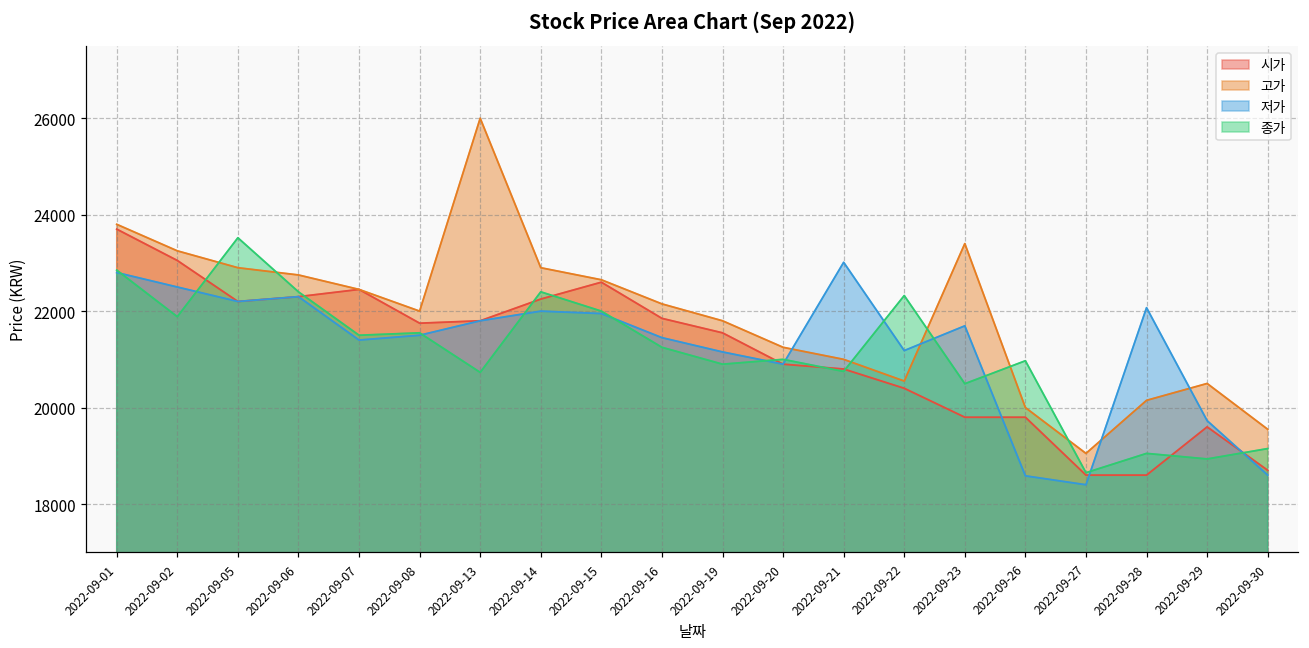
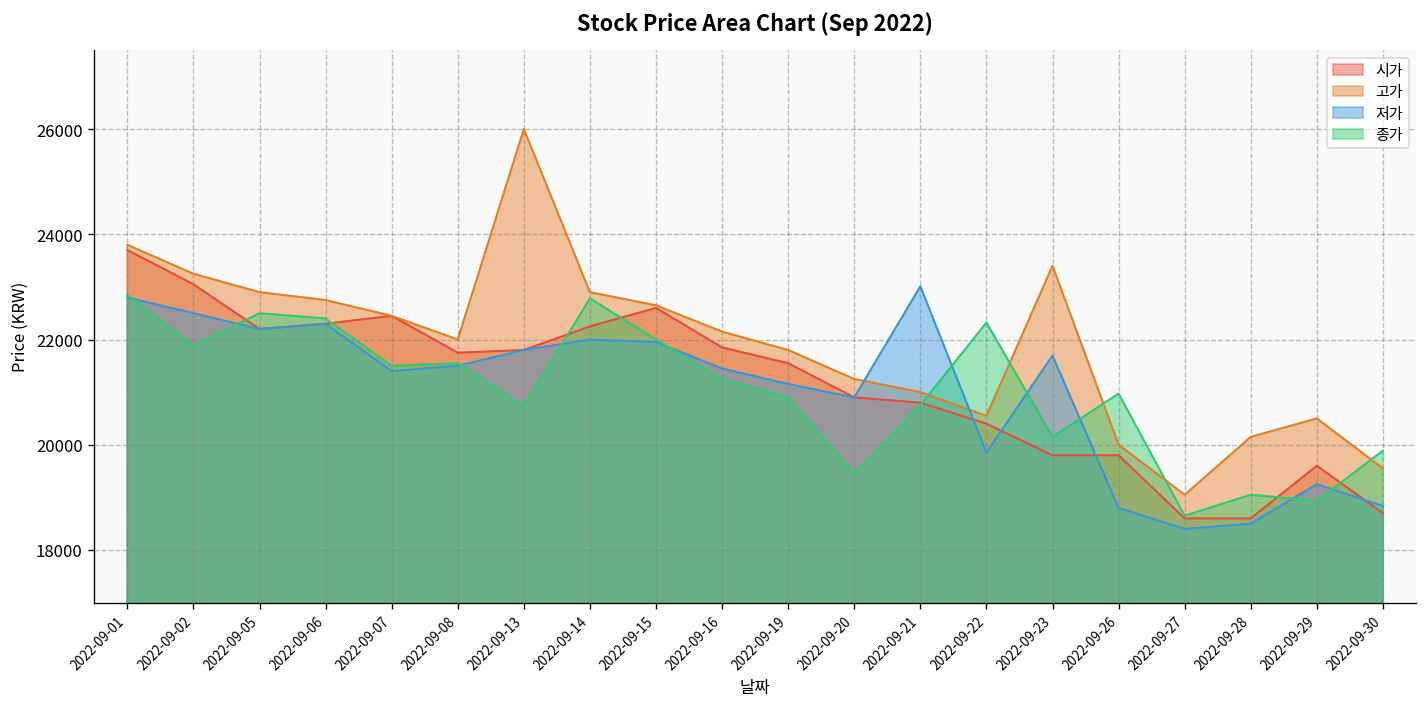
  {
    "저가": {
      "2022-09-02": 22500,
      "2022-09-07": 21400,
      "2022-09-14": 22000,
      "2022-09-16": 21500,
      "2022-09-19": 21200,
      "2022-09-21": 23000,
-     "2022-09-22": 21200,
+     "2022-09-22": 19900,
      "2022-09-23": 21700,
-     "2022-09-26": 18600,
+     "2022-09-26": 18800,
      "2022-09-27": 18400,
-     "2022-09-28": 22100,
-     "2022-09-29": 19700,
-     "2022-09-30": 18600
+     "2022-09-28": 18500,
+     "2022-09-29": 19300,
+     "2022-09-30": 18800
    },
    "종가": {
      "2022-09-02": 21900,
-     "2022-09-05": 23500,
+     "2022-09-05": 22500,
      "2022-09-06": 22400,
      "2022-09-07": 21500,
      "2022-09-13": 20700,
-     "2022-09-14": 22400,
+     "2022-09-14": 22800,
      "2022-09-16": 21300,
      "2022-09-19": 20900,
-     "2022-09-20": 21000,
+     "2022-09-20": 19500,
      "2022-09-22": 22300,
-     "2022-09-23": 20500,
+     "2022-09-23": 20200,
      "2022-09-26": 21000,
      "2022-09-28": 19100,
      "2022-09-29": 18900,
-     "2022-09-30": 19200
+     "2022-09-30": 19900
    }
  }
